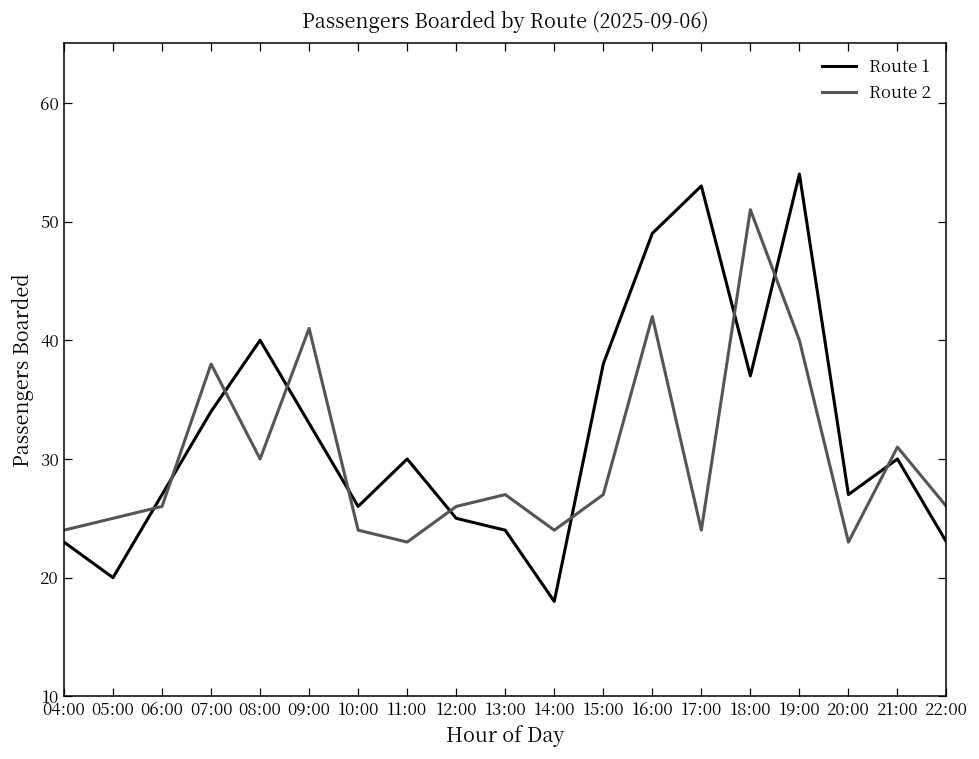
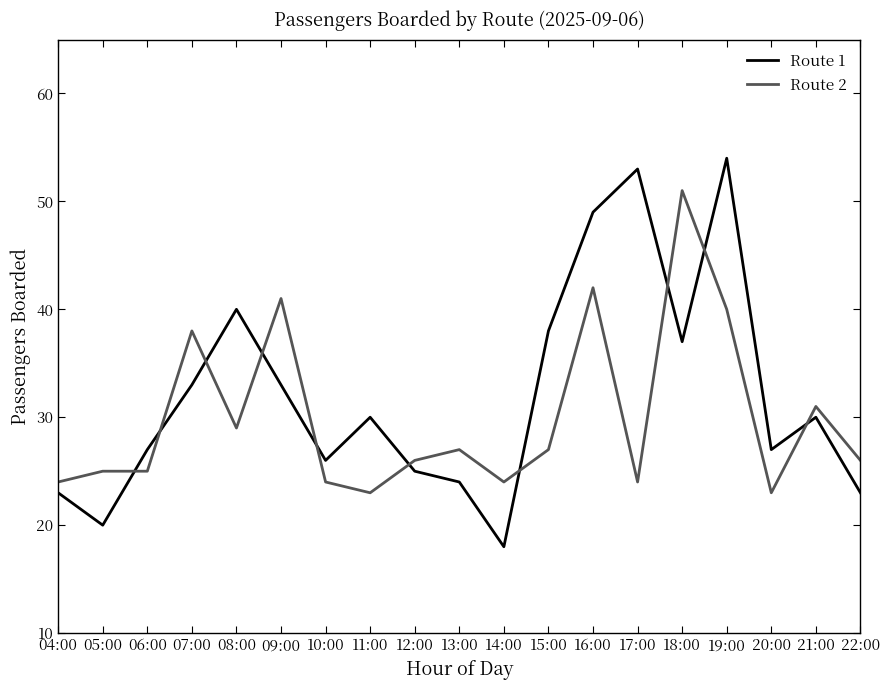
  {
    "Route 1": {
      "04:00": 23,
      "05:00": 20,
      "06:00": 27,
-     "07:00": 34,
+     "07:00": 33,
      "08:00": 40,
      "09:00": 33,
      "10:00": 26,
      "11:00": 30,
      "12:00": 25,
      "13:00": 24,
      "14:00": 18,
      "15:00": 38,
      "16:00": 49,
      "17:00": 53,
      "18:00": 37,
      "19:00": 54,
      "20:00": 27,
      "21:00": 30,
      "22:00": 23
    },
    "Route 2": {
      "04:00": 24,
      "05:00": 25,
-     "06:00": 26,
+     "06:00": 25,
      "07:00": 38,
-     "08:00": 30,
+     "08:00": 29,
      "09:00": 41,
      "10:00": 24,
      "11:00": 23,
      "12:00": 26,
      "13:00": 27,
      "14:00": 24,
      "15:00": 27,
      "16:00": 42,
      "17:00": 24,
      "18:00": 51,
      "19:00": 40,
      "20:00": 23,
      "21:00": 31,
      "22:00": 26
    }
  }
